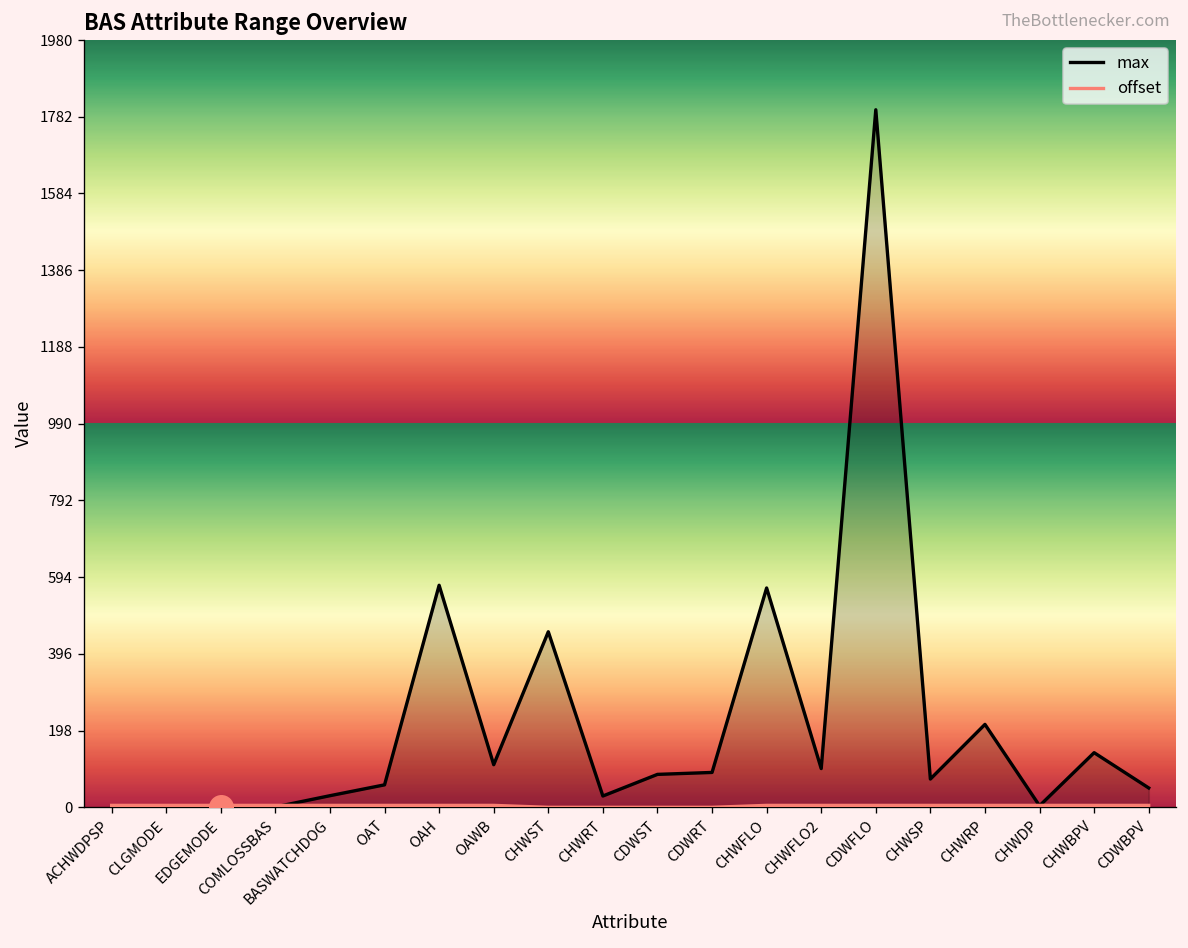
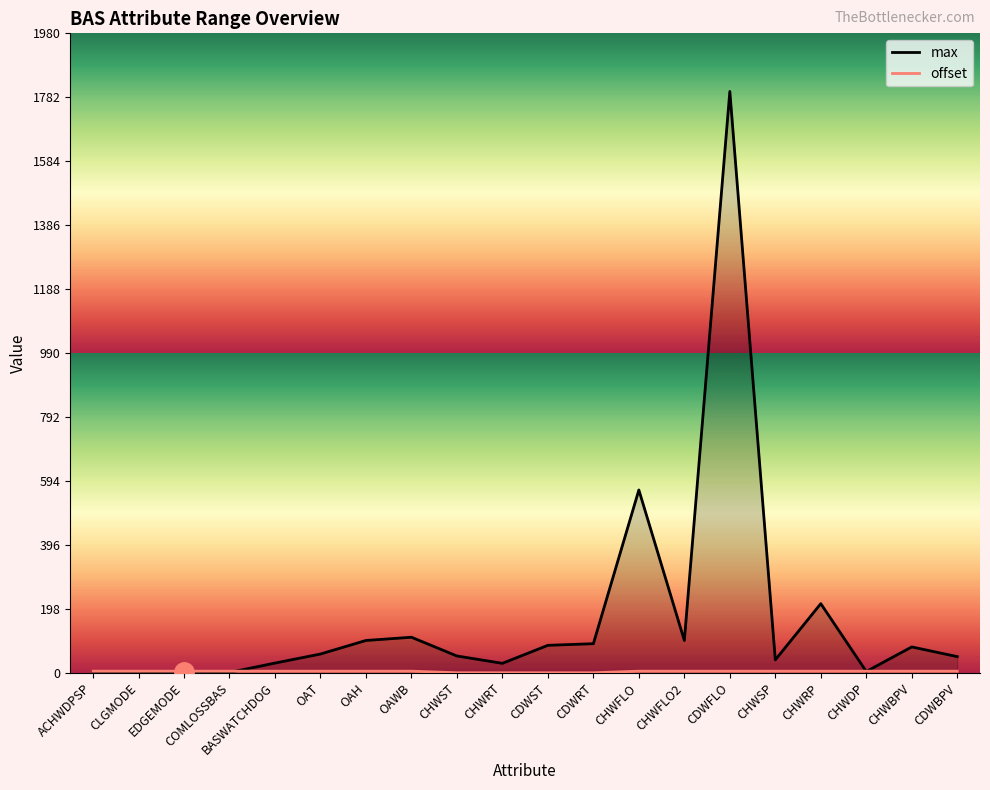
  {
    "max": {
      "BASWATCHDOG": 30,
      "OAT": 60,
-     "OAH": 570,
+     "OAH": 100,
      "OAWB": 110,
-     "CHWST": 450,
+     "CHWST": 50,
      "CHWRT": 30,
      "CDWST": 90,
      "CDWRT": 90,
      "CHWFLO": 570,
      "CHWFLO2": 100,
      "CDWFLO": 1800,
-     "CHWSP": 70,
+     "CHWSP": 40,
      "CHWRP": 210,
-     "CHWBPV": 140,
+     "CHWBPV": 80,
      "CDWBPV": 50
    }
  }
